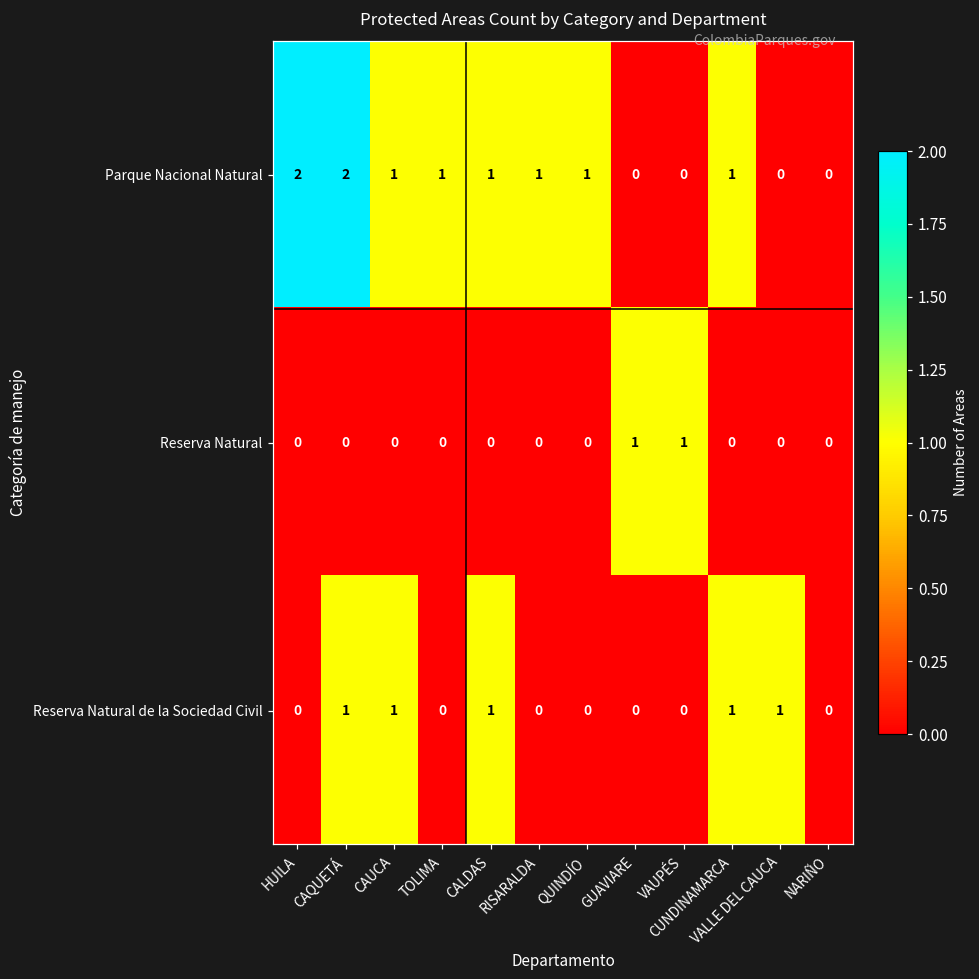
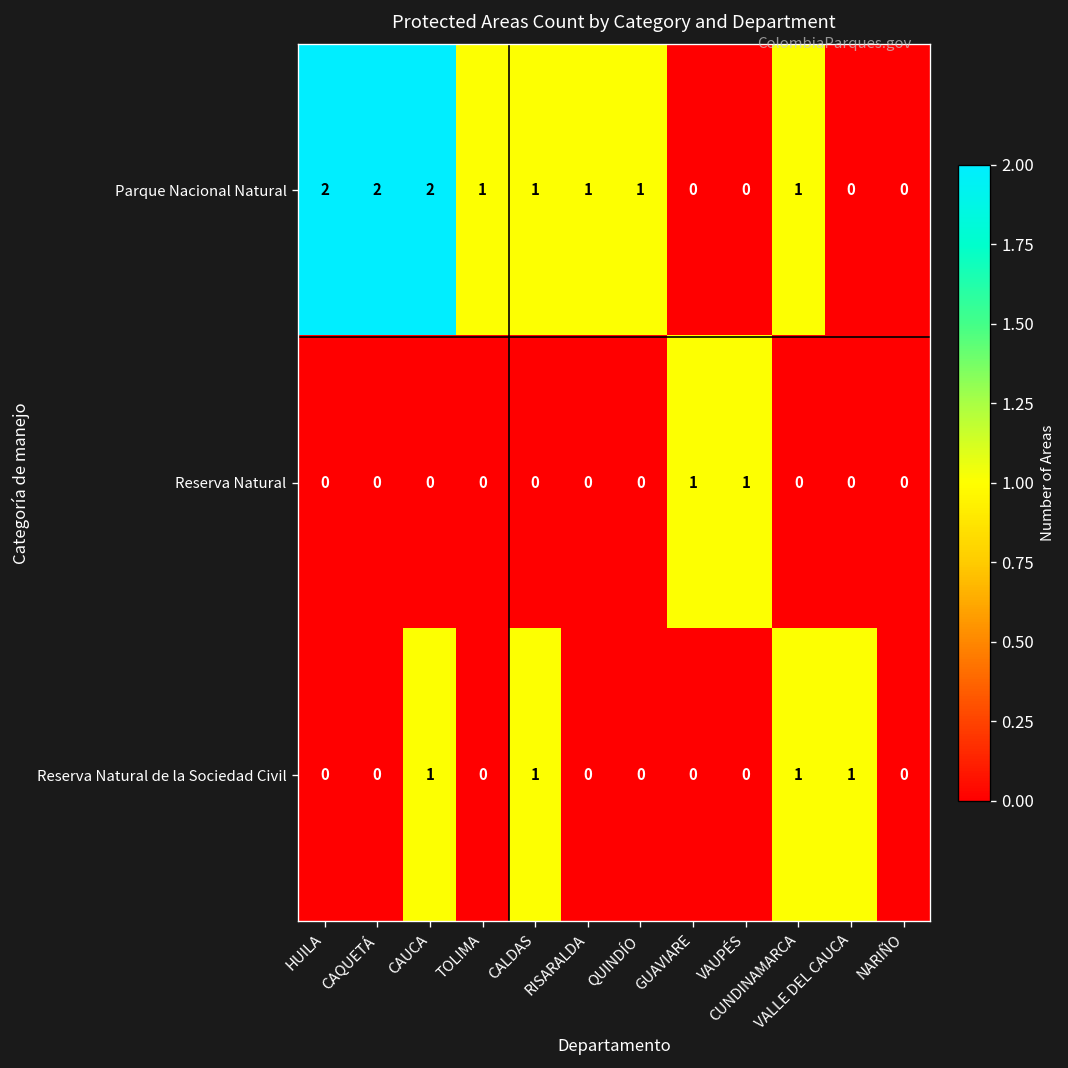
  {
    "Parque Nacional Natural": {
      "HUILA": 2,
      "CAQUETÁ": 2,
-     "CAUCA": 1,
+     "CAUCA": 2,
      "TOLIMA": 1,
      "CALDAS": 1,
      "RISARALDA": 1,
      "QUINDÍO": 1,
      "GUAVIARE": 0,
      "VAUPÉS": 0,
      "CUNDINAMARCA": 1,
      "VALLE DEL CAUCA": 0,
      "NARIÑO": 0
    },
    "Reserva Natural": {
      "HUILA": 0,
      "CAQUETÁ": 0,
      "CAUCA": 0,
      "TOLIMA": 0,
      "CALDAS": 0,
      "RISARALDA": 0,
      "QUINDÍO": 0,
      "GUAVIARE": 1,
      "VAUPÉS": 1,
      "CUNDINAMARCA": 0,
      "VALLE DEL CAUCA": 0,
      "NARIÑO": 0
    },
    "Reserva Natural de la Sociedad Civil": {
      "HUILA": 0,
-     "CAQUETÁ": 1,
+     "CAQUETÁ": 0,
      "CAUCA": 1,
      "TOLIMA": 0,
      "CALDAS": 1,
      "RISARALDA": 0,
      "QUINDÍO": 0,
      "GUAVIARE": 0,
      "VAUPÉS": 0,
      "CUNDINAMARCA": 1,
      "VALLE DEL CAUCA": 1,
      "NARIÑO": 0
    }
  }
